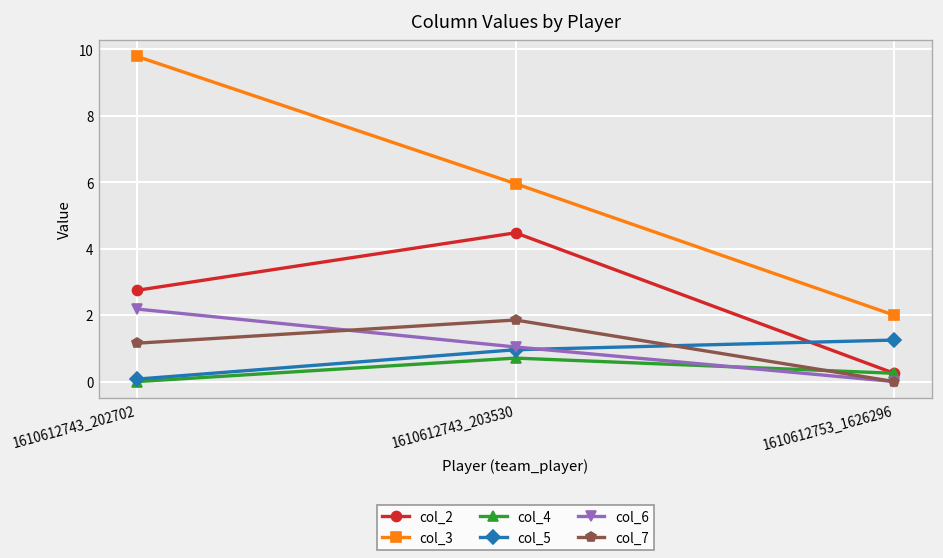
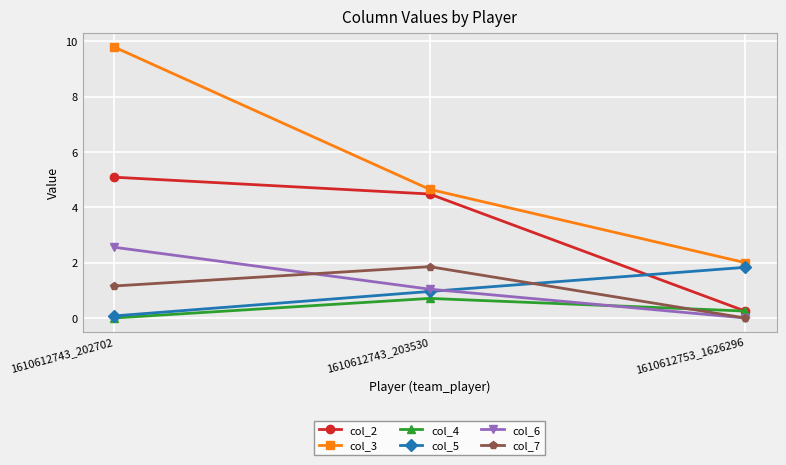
  {
    "col_2": {
-     "1610612743_202702": 2.7,
+     "1610612743_202702": 5.1,
      "1610612743_203530": 4.5
    },
    "col_3": {
      "1610612743_202702": 9.8,
-     "1610612743_203530": 6.0,
+     "1610612743_203530": 4.6,
      "1610612753_1626296": 2.0
    },
    "col_4": {
      "1610612743_203530": 0.7
    },
    "col_5": {
-     "1610612753_1626296": 1.3
+     "1610612753_1626296": 1.8
    },
    "col_6": {
-     "1610612743_202702": 2.2
+     "1610612743_202702": 2.6
    },
    "col_7": {
      "1610612743_202702": 1.2,
      "1610612743_203530": 1.9
    }
  }
